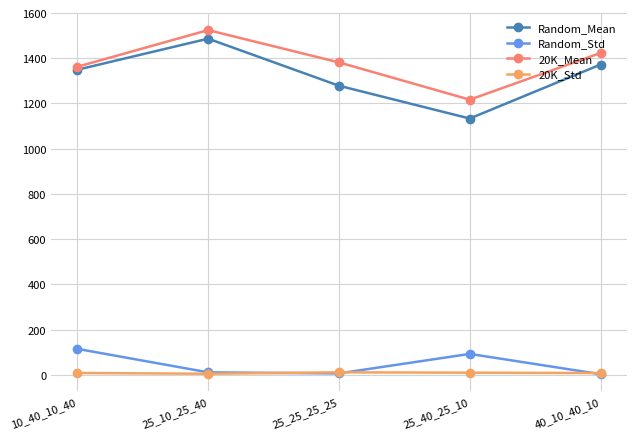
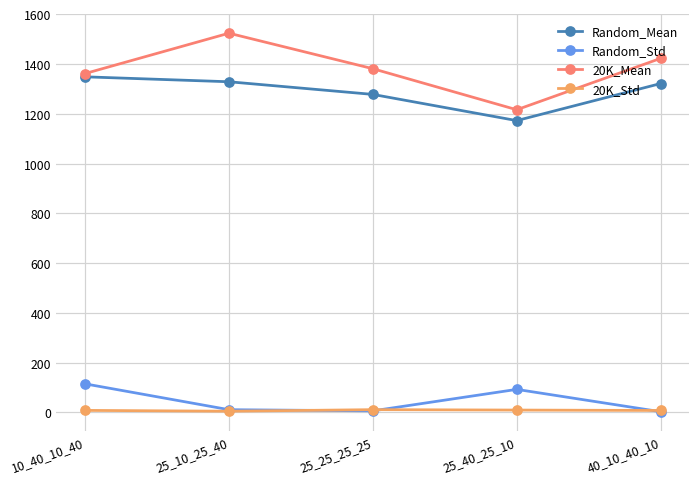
  {
    "Random_Mean": {
      "10_40_10_40": 1350,
-     "25_10_25_40": 1490,
+     "25_10_25_40": 1330,
      "25_25_25_25": 1280,
-     "25_40_25_10": 1130,
-     "40_10_40_10": 1370
+     "25_40_25_10": 1170,
+     "40_10_40_10": 1320
    },
    "Random_Std": {
      "10_40_10_40": 110,
      "25_40_25_10": 90
    }
  }
